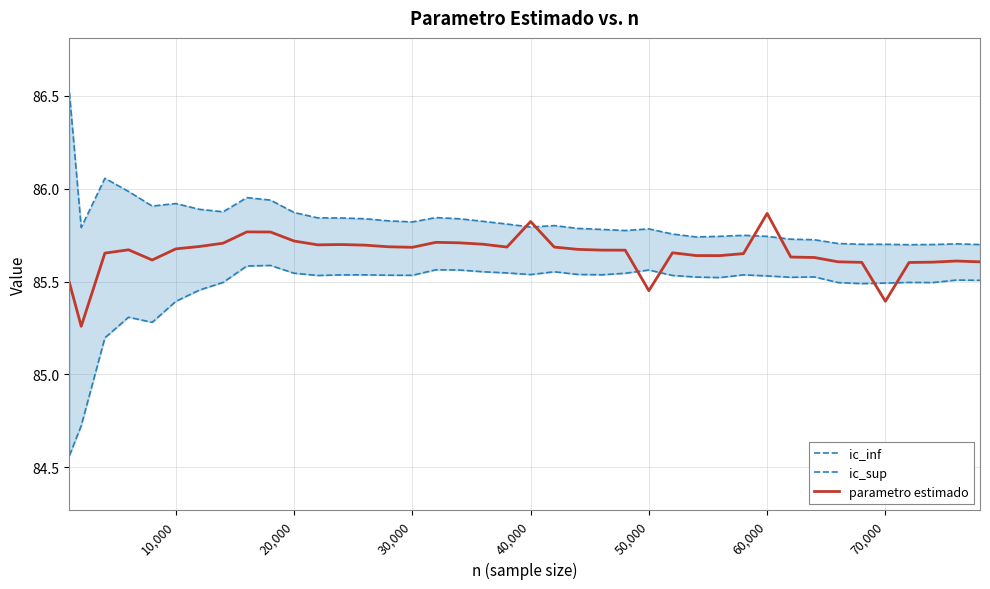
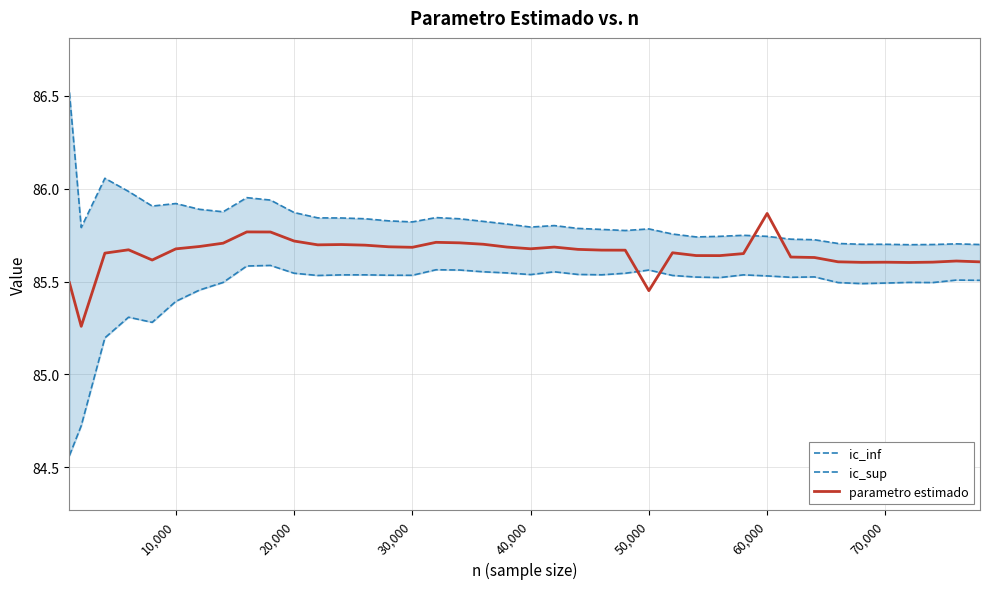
  {
    "parametro estimado": {
      "10,000": 85.68,
      "20,000": 85.72,
      "30,000": 85.68,
-     "40,000": 85.82,
+     "40,000": 85.68,
      "50,000": 85.45,
      "60,000": 85.87,
-     "70,000": 85.39
+     "70,000": 85.60
    }
  }
